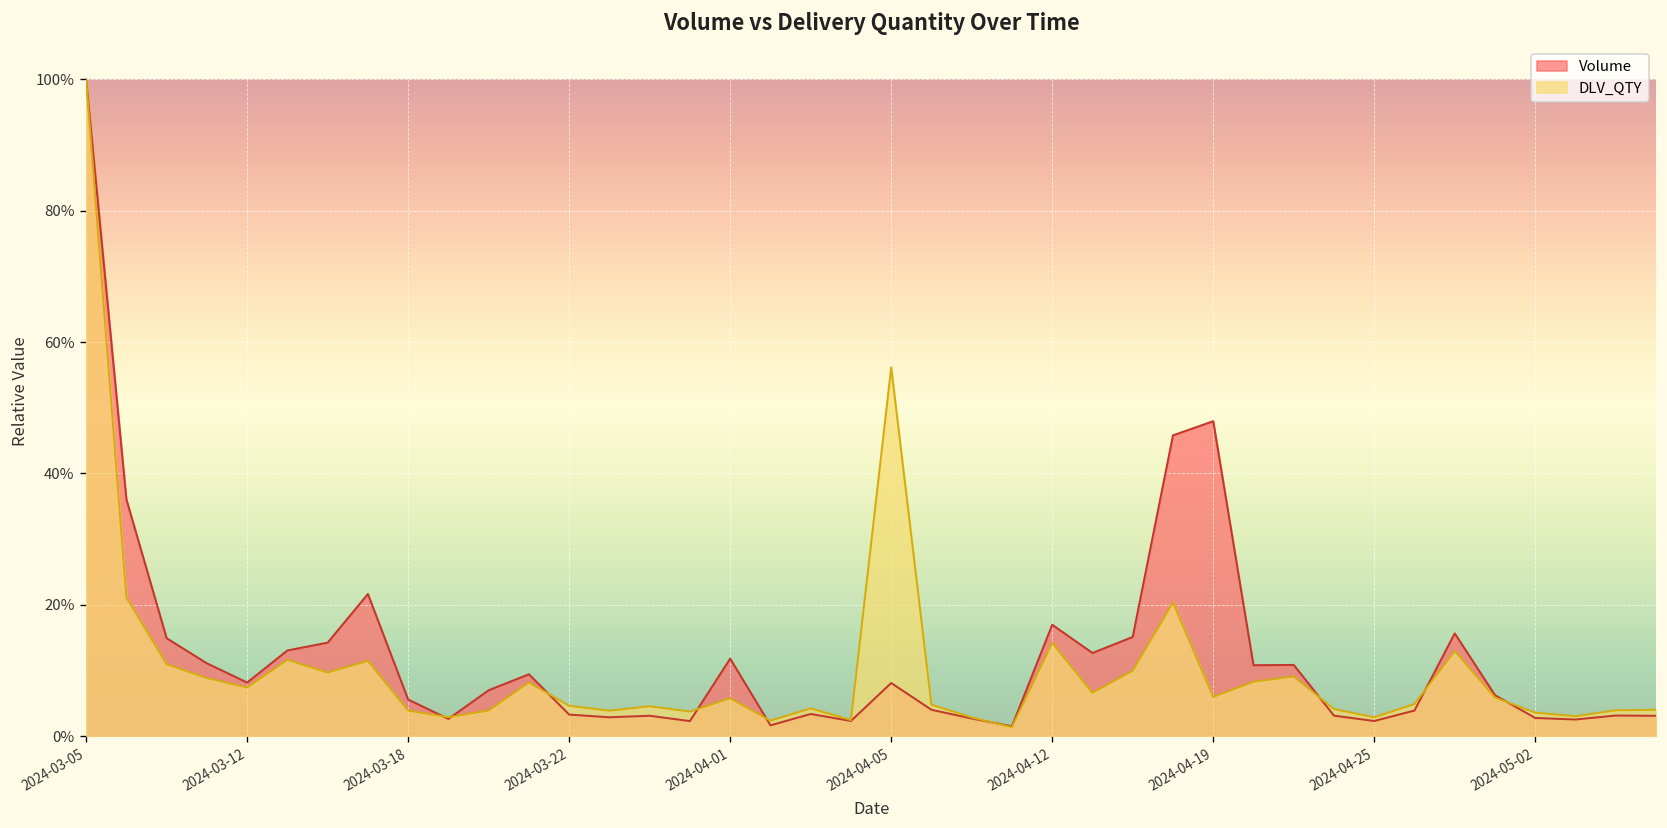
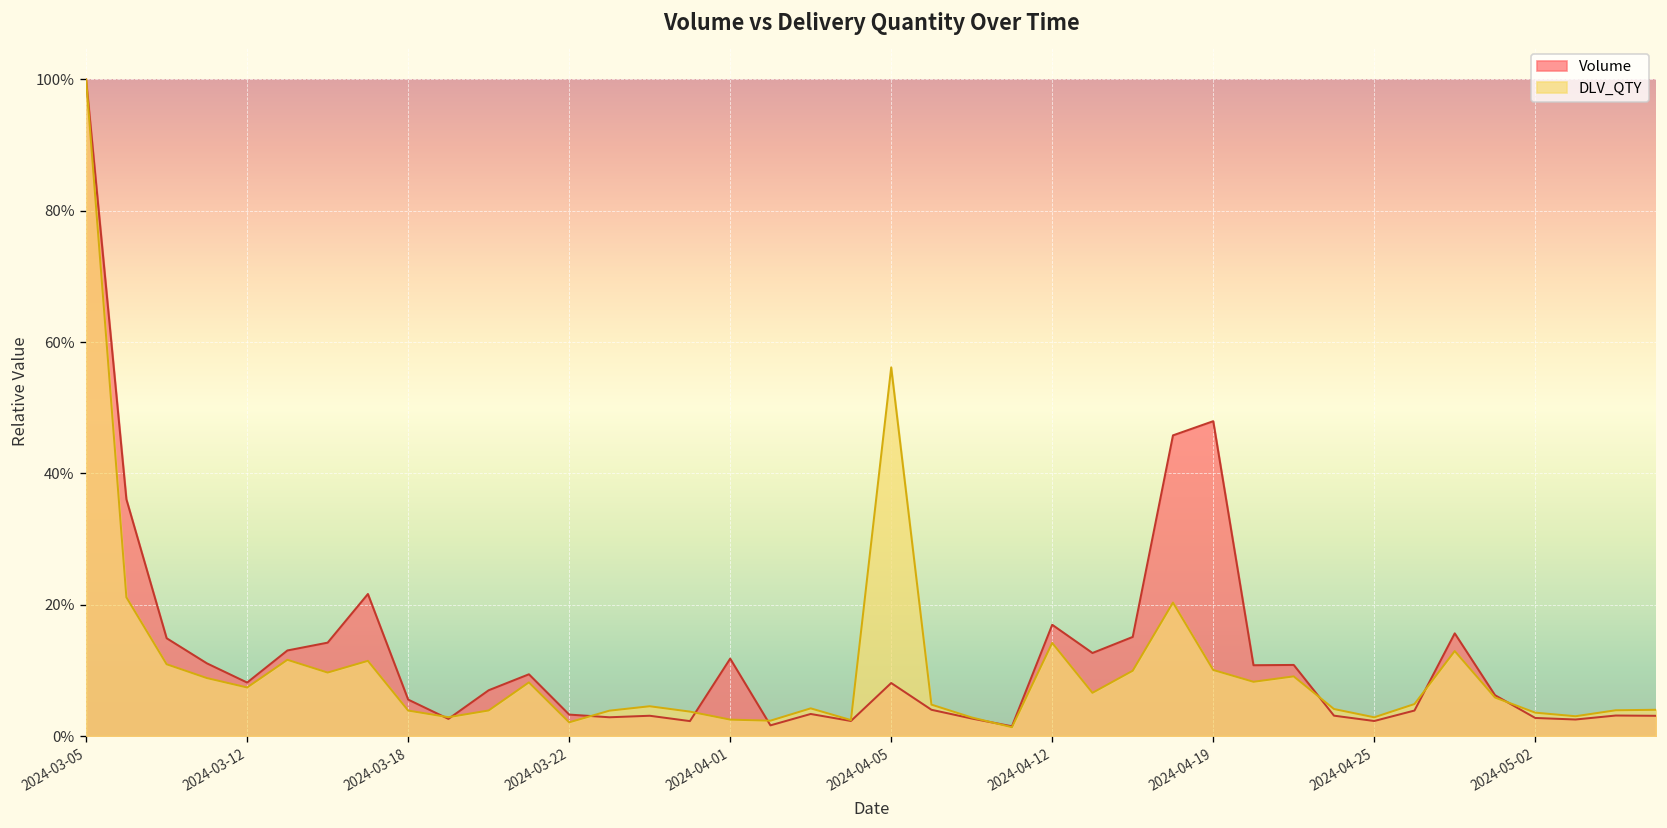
  {
    "Volume": {
      "2024-03-12": "8%",
      "2024-03-18": "6%",
      "2024-03-22": "3%",
      "2024-04-01": "12%",
      "2024-04-05": "8%",
      "2024-04-12": "17%",
      "2024-04-19": "48%",
      "2024-04-25": "2%",
      "2024-05-02": "3%"
    },
    "DLV_QTY": {
      "2024-03-12": "7%",
      "2024-03-18": "4%",
-     "2024-03-22": "5%",
-     "2024-04-01": "6%",
+     "2024-03-22": "2%",
+     "2024-04-01": "3%",
      "2024-04-05": "56%",
      "2024-04-12": "14%",
-     "2024-04-19": "6%",
+     "2024-04-19": "10%",
      "2024-04-25": "3%",
      "2024-05-02": "4%"
    }
  }
